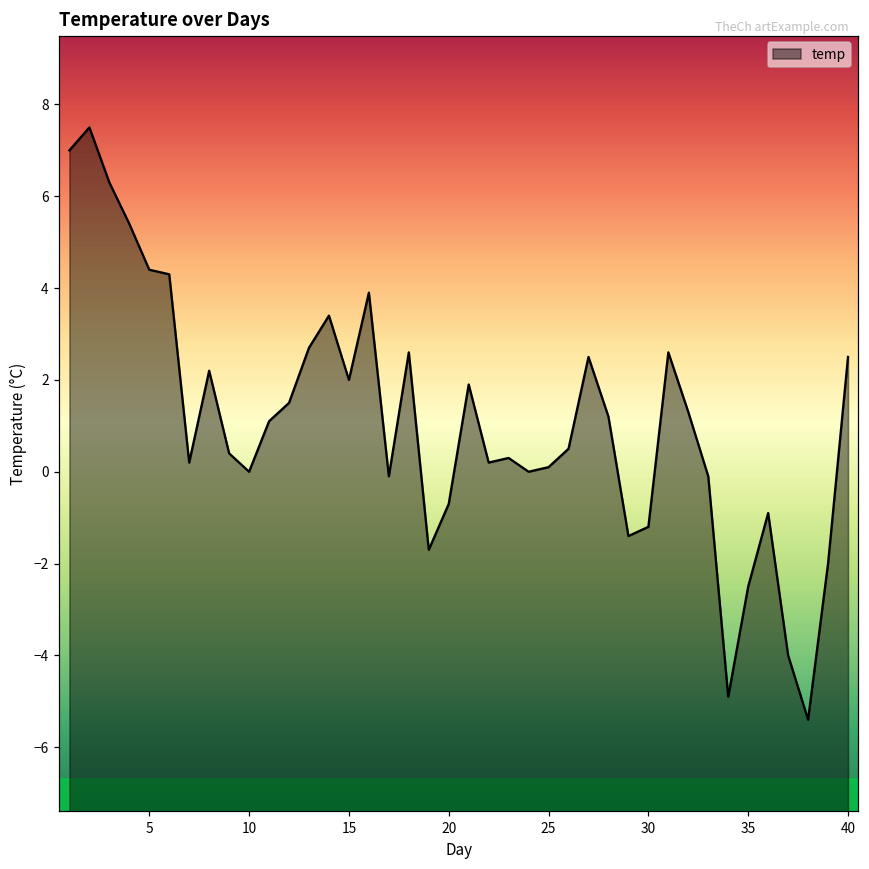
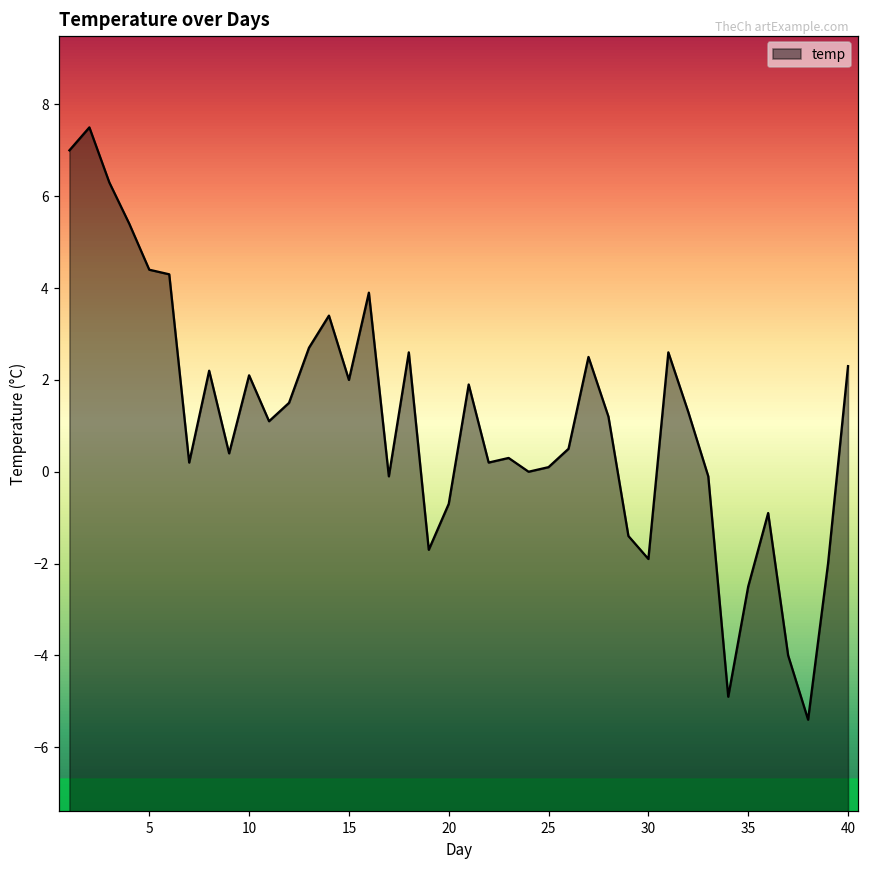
  {
    "5": 4.4,
-   "10": 0.0,
+   "10": 2.1,
    "15": 2.0,
    "20": -0.7,
    "25": 0.1,
-   "30": -1.2,
+   "30": -1.9,
    "35": -2.5,
-   "40": 2.5
+   "40": 2.3
  }
